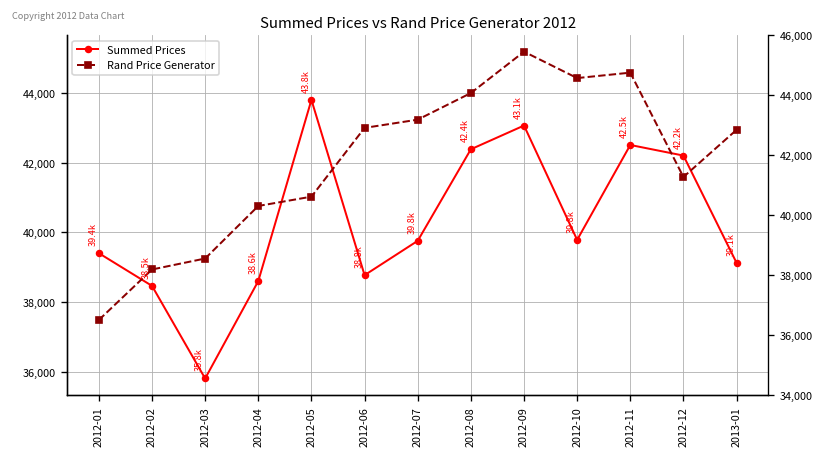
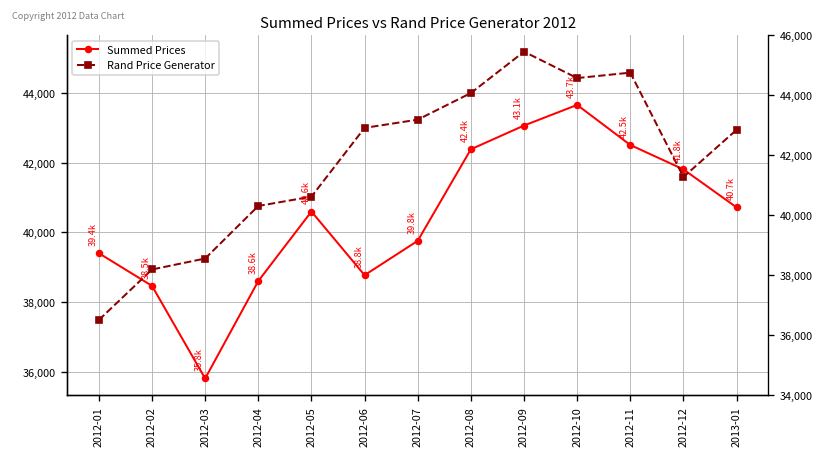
  {
    "Summed Prices": {
      "2012-01": "39.4k",
      "2012-03": "35.8k",
      "2012-04": "38.6k",
-     "2012-05": "43.8k",
+     "2012-05": "40.6k",
      "2012-06": "38.8k",
      "2012-07": "39.8k",
      "2012-08": "42.4k",
      "2012-09": "43.1k",
-     "2012-10": "39.8k",
+     "2012-10": "43.7k",
      "2012-11": "42.5k",
-     "2012-12": "42.2k",
-     "2013-01": "39.1k"
+     "2012-12": "41.8k",
+     "2013-01": "40.7k"
    }
  }
